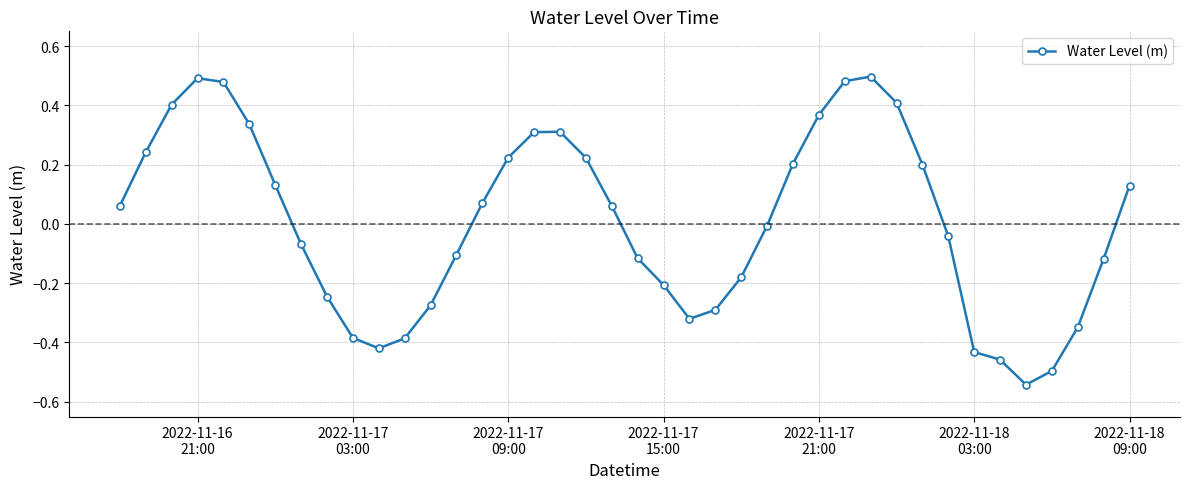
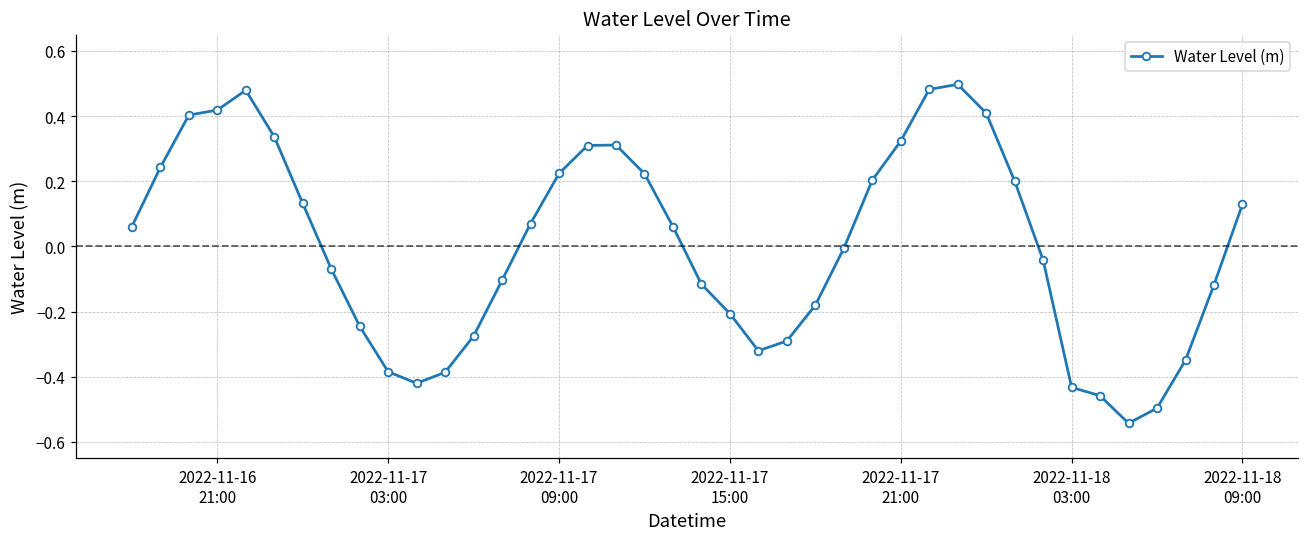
  {
-   "2022-11-16 21:00": 0.49,
+   "2022-11-16 21:00": 0.42,
    "2022-11-17 03:00": -0.38,
    "2022-11-17 09:00": 0.22,
    "2022-11-17 15:00": -0.21,
-   "2022-11-17 21:00": 0.37,
+   "2022-11-17 21:00": 0.32,
    "2022-11-18 03:00": -0.43,
    "2022-11-18 09:00": 0.13
  }
